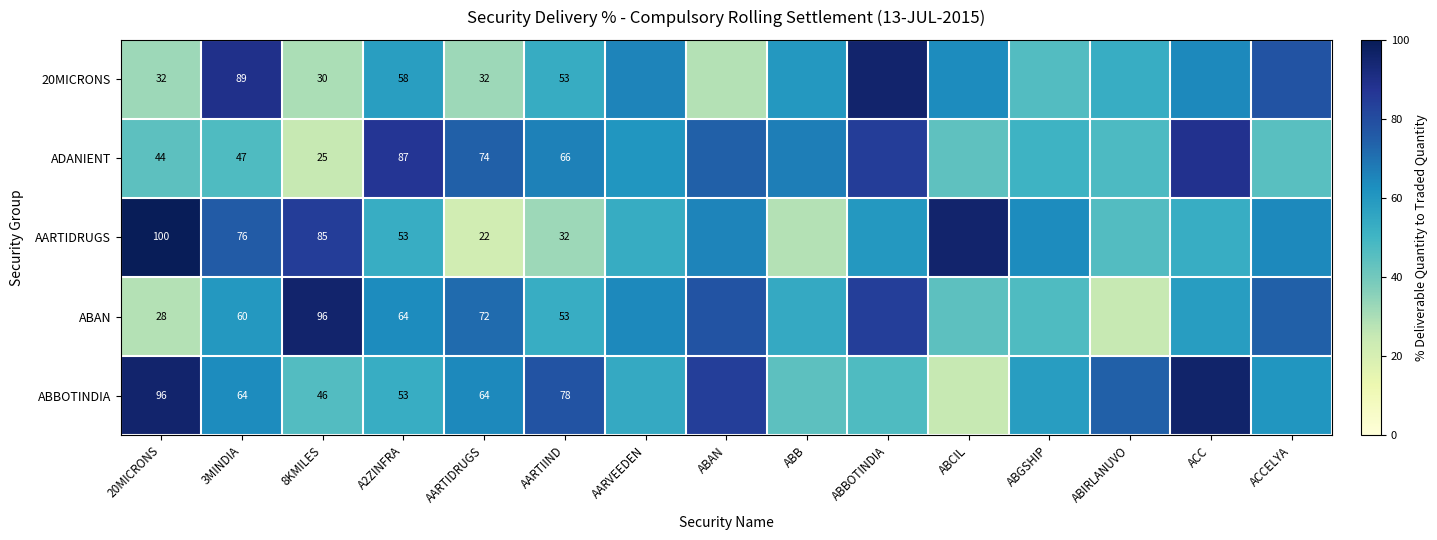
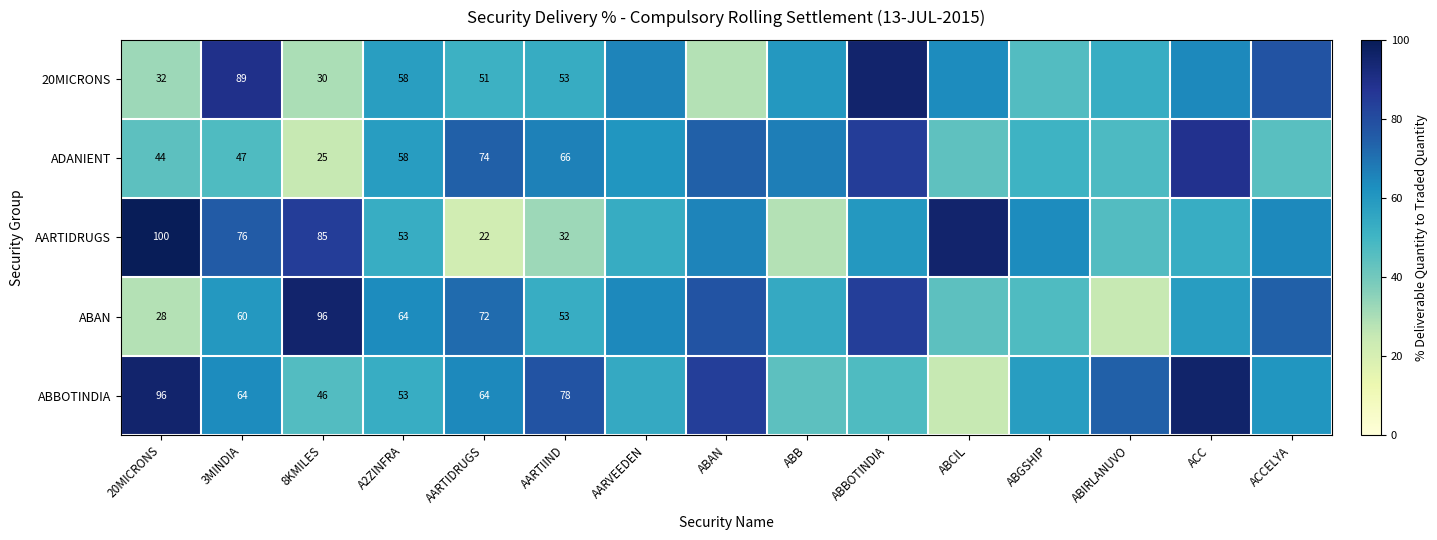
  {
    "20MICRONS": {
      "20MICRONS": 32,
      "3MINDIA": 89,
      "8KMILES": 30,
      "A2ZINFRA": 58,
-     "AARTIDRUGS": 32,
+     "AARTIDRUGS": 51,
      "AARTIIND": 53
    },
    "ADANIENT": {
      "20MICRONS": 44,
      "3MINDIA": 47,
      "8KMILES": 25,
-     "A2ZINFRA": 87,
+     "A2ZINFRA": 58,
      "AARTIDRUGS": 74,
      "AARTIIND": 66
    },
    "AARTIDRUGS": {
      "20MICRONS": 100,
      "3MINDIA": 76,
      "8KMILES": 85,
      "A2ZINFRA": 53,
      "AARTIDRUGS": 22,
      "AARTIIND": 32
    },
    "ABAN": {
      "20MICRONS": 28,
      "3MINDIA": 60,
      "8KMILES": 96,
      "A2ZINFRA": 64,
      "AARTIDRUGS": 72,
      "AARTIIND": 53
    },
    "ABBOTINDIA": {
      "20MICRONS": 96,
      "3MINDIA": 64,
      "8KMILES": 46,
      "A2ZINFRA": 53,
      "AARTIDRUGS": 64,
      "AARTIIND": 78
    }
  }
